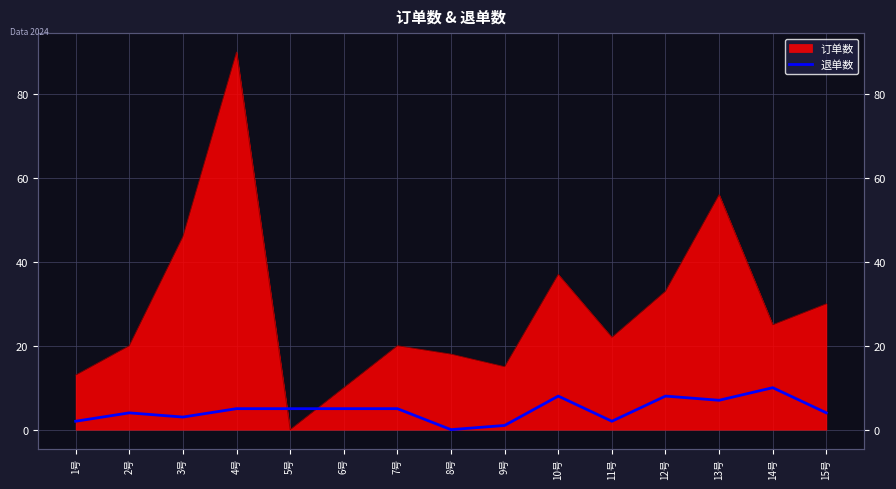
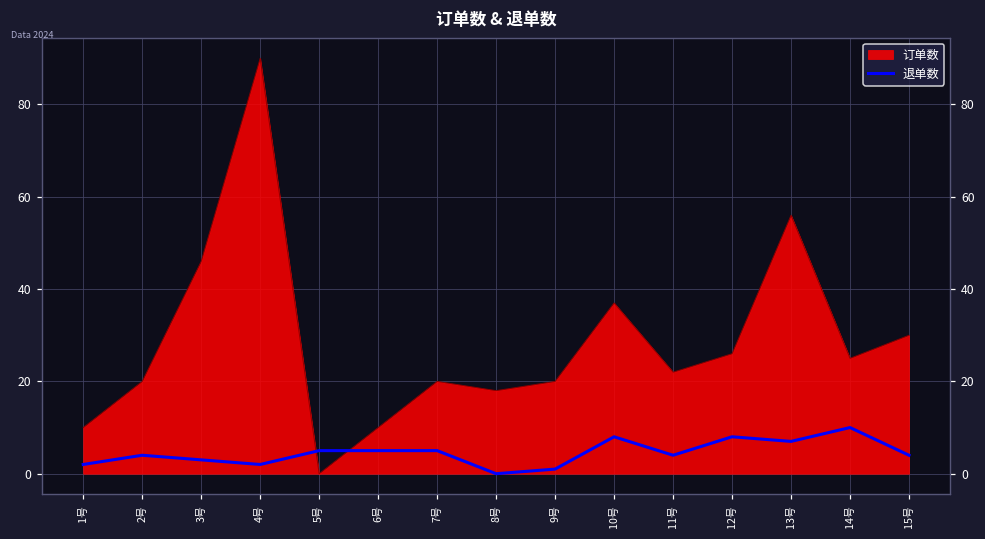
  {
    "订单数": {
-     "1号": 13,
+     "1号": 10,
      "2号": 20,
      "3号": 46,
      "4号": 90,
      "5号": 0,
      "6号": 10,
      "7号": 20,
      "8号": 18,
-     "9号": 15,
+     "9号": 20,
      "10号": 37,
      "11号": 22,
-     "12号": 33,
+     "12号": 26,
      "13号": 56,
      "14号": 25,
      "15号": 30
    },
    "退单数": {
      "1号": 2,
      "2号": 4,
      "3号": 3,
-     "4号": 5,
+     "4号": 2,
      "5号": 5,
      "6号": 5,
      "7号": 5,
      "8号": 0,
      "9号": 1,
      "10号": 8,
-     "11号": 2,
+     "11号": 4,
      "12号": 8,
      "13号": 7,
      "14号": 10,
      "15号": 4
    }
  }
